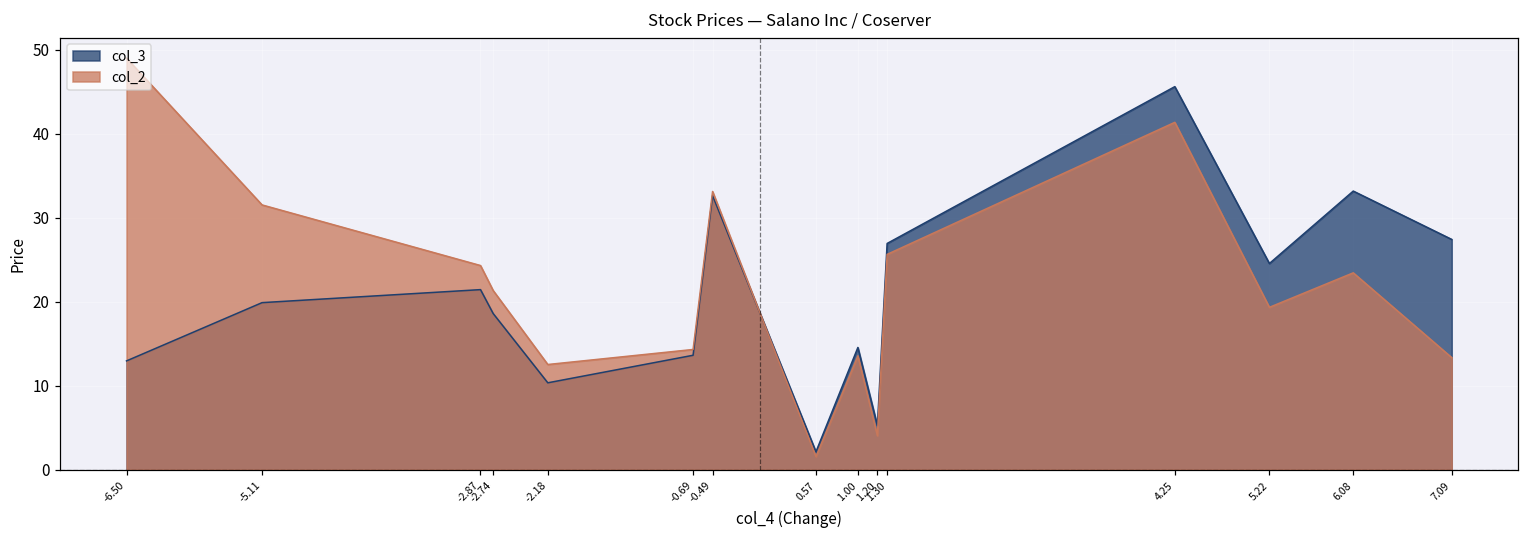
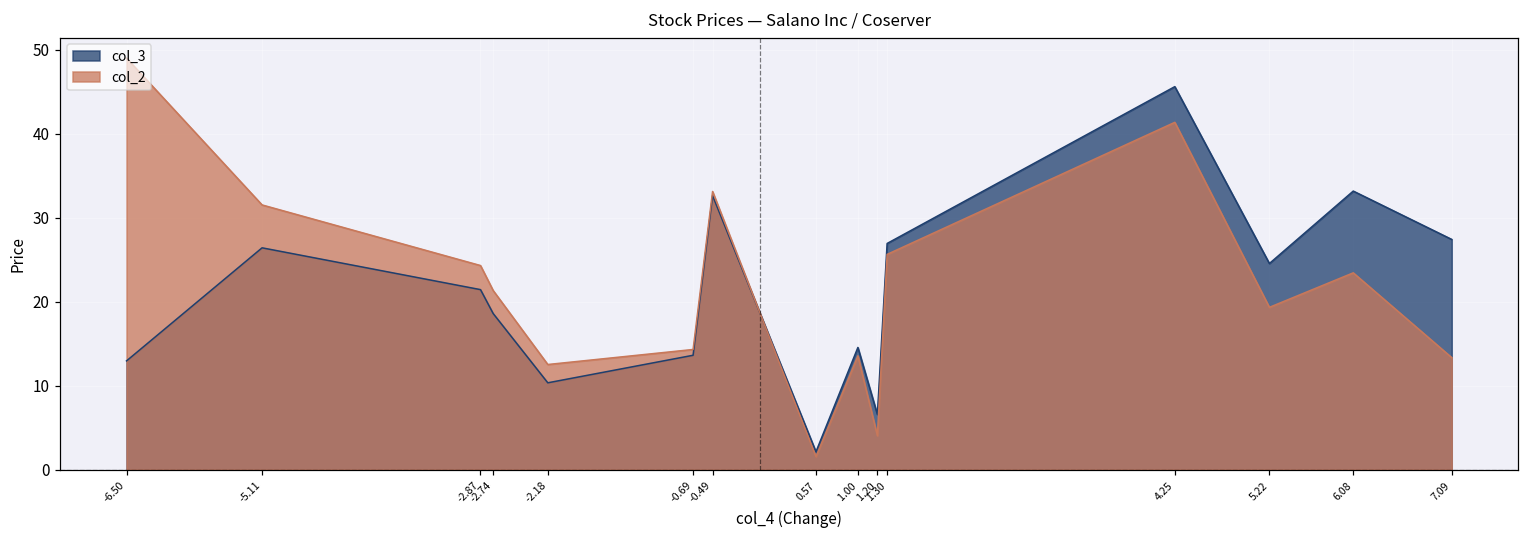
  {
    "col_3": {
      "-6.50": 13,
-     "-5.11": 20,
+     "-5.11": 26,
      "-2.87": 21,
      "-2.74": 19,
      "-2.18": 10,
      "-0.69": 14,
      "-0.49": 33,
      "0.57": 2,
      "1.00": 15,
-     "1.20": 5,
+     "1.20": 7,
      "1.30": 27,
      "4.25": 46,
      "5.22": 25,
      "6.08": 33,
      "7.09": 27
    },
    "col_2": {
      "-5.11": 32,
      "-2.87": 24,
      "-2.74": 21,
      "-2.18": 13,
      "-0.69": 14,
      "-0.49": 33,
      "0.57": 2,
      "1.00": 14,
      "1.20": 4,
      "1.30": 26,
      "4.25": 41,
      "5.22": 19,
      "6.08": 23,
      "7.09": 13
    }
  }
